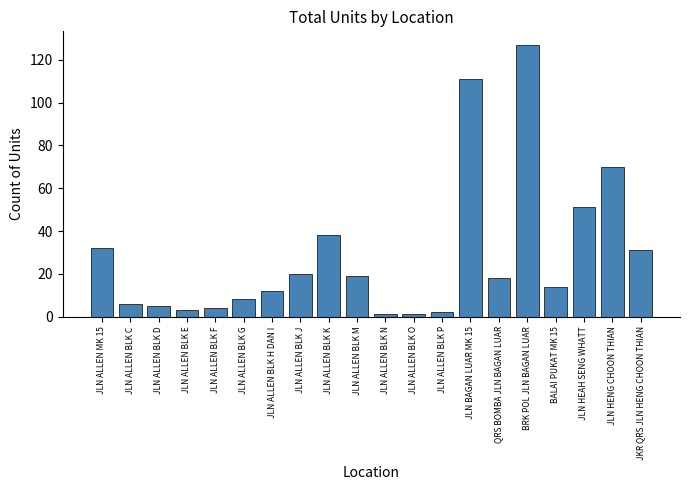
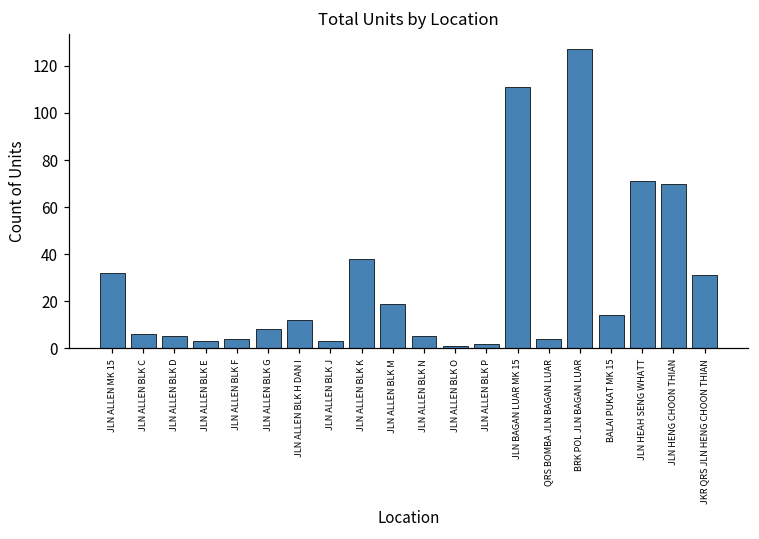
  {
    "JLN ALLEN MK 15": 32,
    "JLN ALLEN BLK C": 6,
    "JLN ALLEN BLK D": 5,
    "JLN ALLEN BLK E": 3,
    "JLN ALLEN BLK F": 4,
    "JLN ALLEN BLK G": 8,
    "JLN ALLEN BLK H DAN I": 12,
-   "JLN ALLEN BLK J": 20,
+   "JLN ALLEN BLK J": 3,
    "JLN ALLEN BLK K": 38,
    "JLN ALLEN BLK M": 19,
-   "JLN ALLEN BLK N": 1,
+   "JLN ALLEN BLK N": 5,
    "JLN ALLEN BLK P": 2,
    "JLN BAGAN LUAR MK 15": 111,
-   "QRS BOMBA JLN BAGAN LUAR": 18,
+   "QRS BOMBA JLN BAGAN LUAR": 4,
    "BRK POL JLN BAGAN LUAR": 127,
    "BALAI PUKAT MK 15": 14,
-   "JLN HEAH SENG WHATT": 51,
+   "JLN HEAH SENG WHATT": 71,
    "JLN HENG CHOON THIAN": 70,
    "JKR QRS JLN HENG CHOON THIAN": 31
  }
